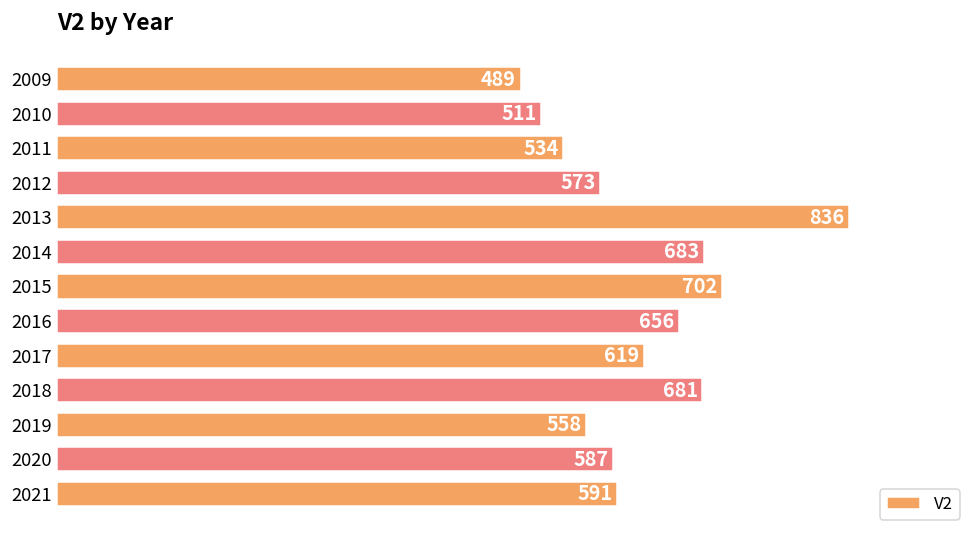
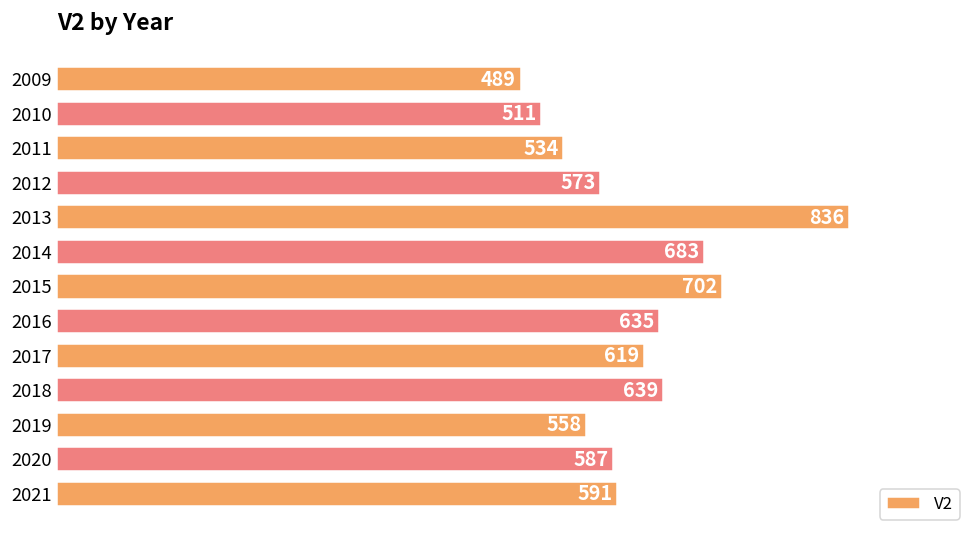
  {
    "2009": 489,
    "2010": 511,
    "2011": 534,
    "2012": 573,
    "2013": 836,
    "2014": 683,
    "2015": 702,
-   "2016": 656,
+   "2016": 635,
    "2017": 619,
-   "2018": 681,
+   "2018": 639,
    "2019": 558,
    "2020": 587,
    "2021": 591
  }
